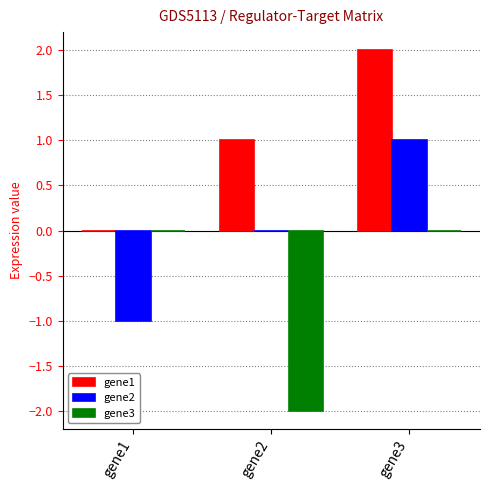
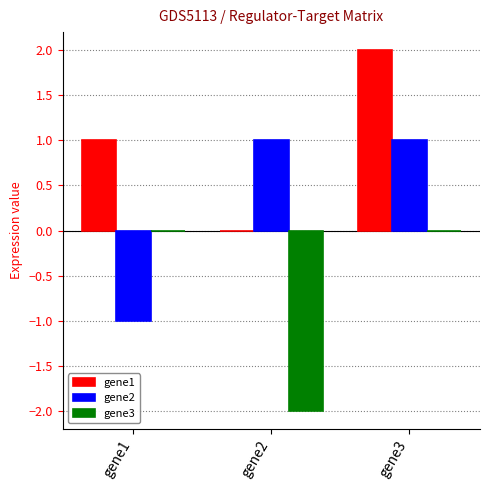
  {
    "gene1": {
-     "gene1": 0,
-     "gene2": 1,
+     "gene1": 1,
+     "gene2": 0,
      "gene3": 2
    },
    "gene2": {
      "gene1": -1,
-     "gene2": 0,
+     "gene2": 1,
      "gene3": 1
    },
    "gene3": {
      "gene1": 0,
      "gene2": -2,
      "gene3": 0
    }
  }
